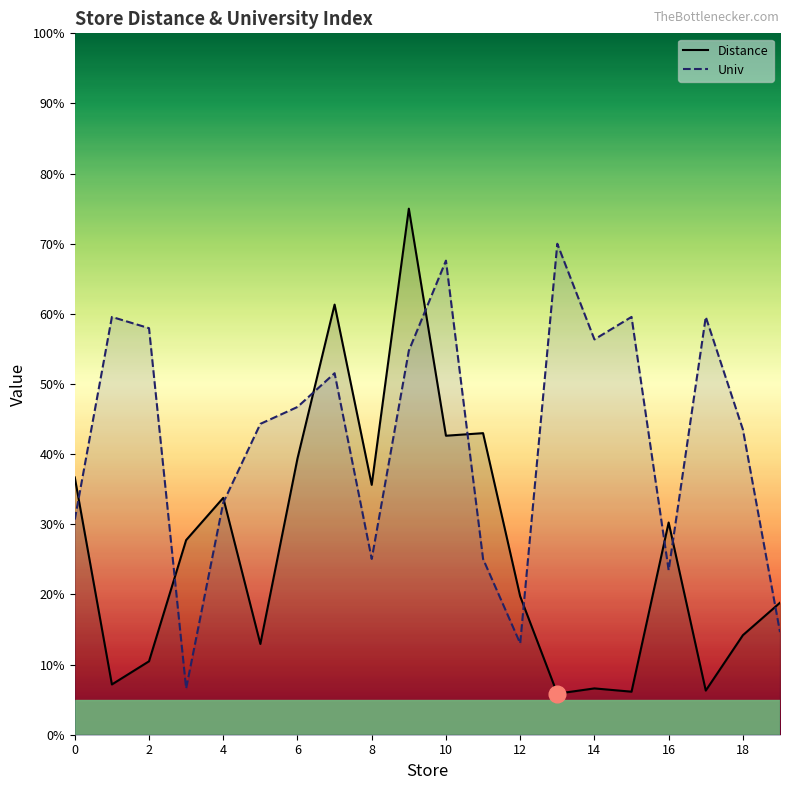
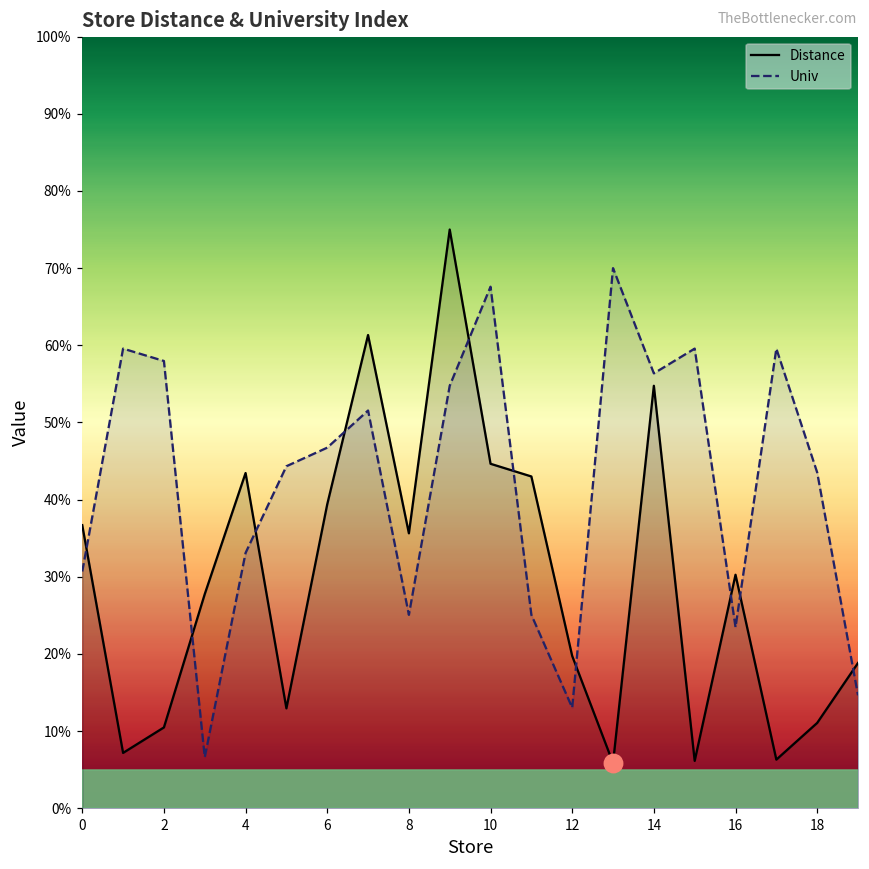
  {
    "Distance": {
      "0": "37%",
      "2": "10%",
-     "4": "34%",
+     "4": "43%",
      "6": "39%",
      "8": "36%",
-     "10": "43%",
+     "10": "45%",
      "12": "20%",
-     "14": "7%",
+     "14": "55%",
      "16": "30%",
-     "18": "14%"
+     "18": "11%"
    },
    "Univ": {
      "0": "31%",
      "2": "58%",
      "4": "33%",
      "6": "47%",
      "8": "25%",
      "10": "68%",
      "12": "13%",
      "14": "56%",
      "16": "23%",
      "18": "44%"
    }
  }
